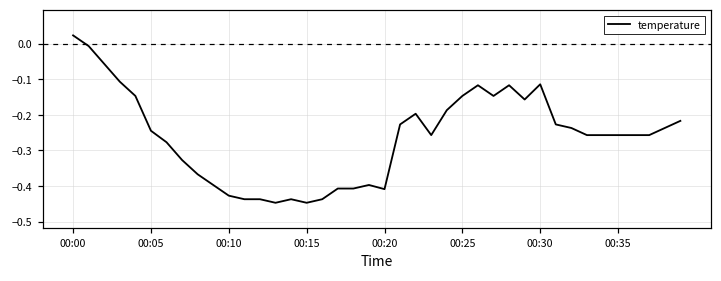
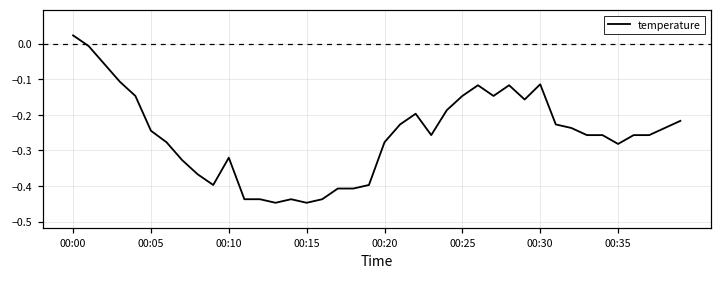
  {
    "00:00": 0.02,
    "00:05": -0.24,
-   "00:10": -0.43,
+   "00:10": -0.32,
    "00:15": -0.45,
-   "00:20": -0.41,
+   "00:20": -0.28,
    "00:25": -0.15,
    "00:30": -0.11,
-   "00:35": -0.26
+   "00:35": -0.28
  }
